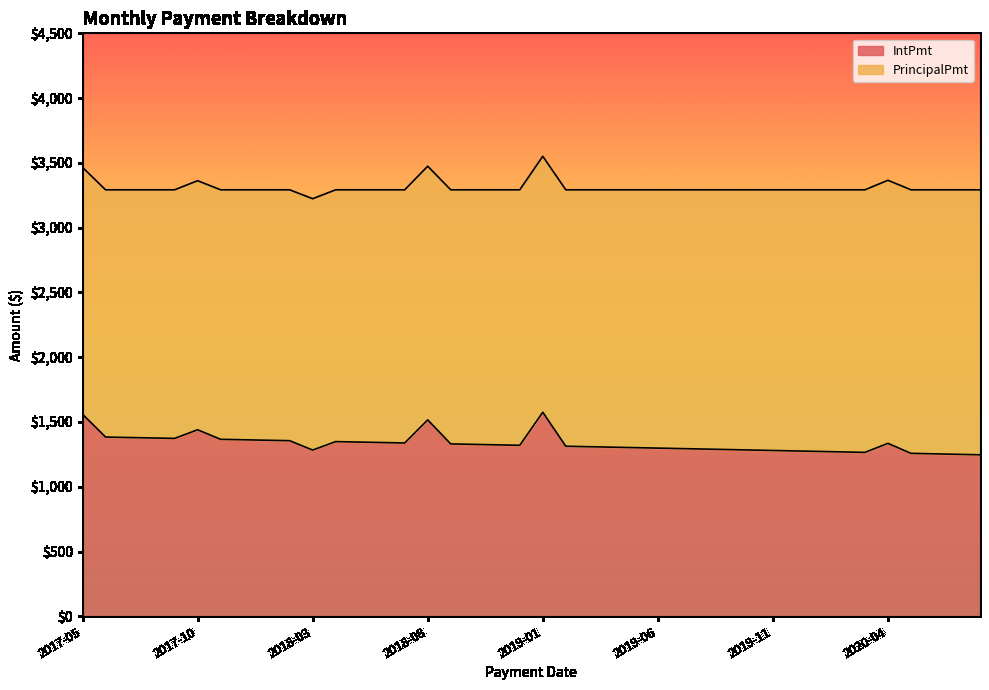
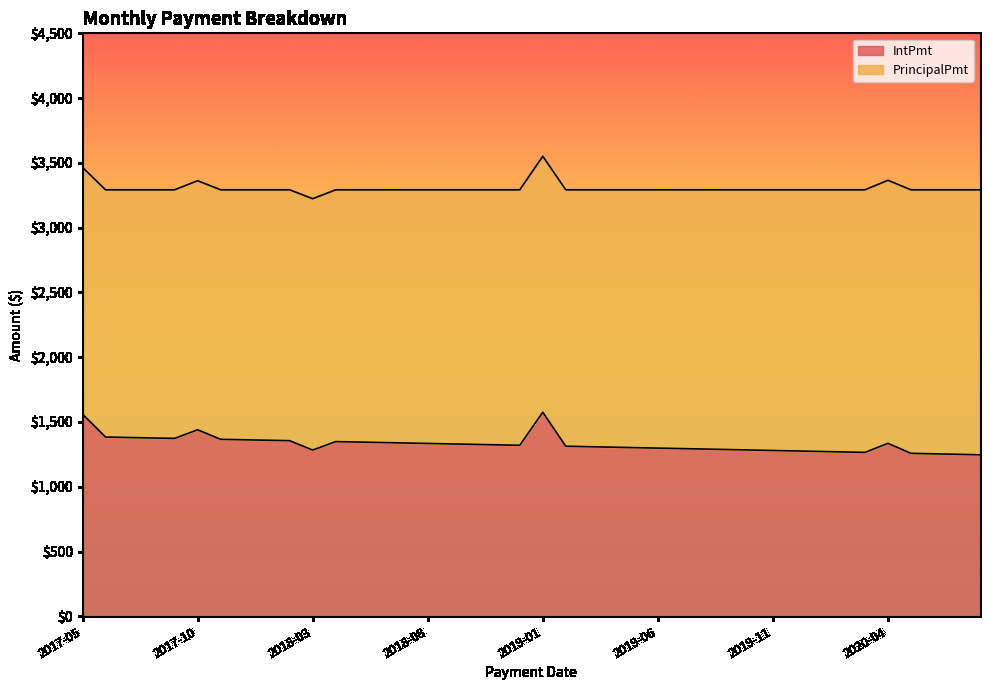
  {
    "IntPmt": {
      "2017-05": "$1,560",
      "2017-10": "$1,440",
      "2018-03": "$1,280",
-     "2018-08": "$1,520",
+     "2018-08": "$1,330",
      "2019-01": "$1,570",
      "2019-06": "$1,300",
      "2019-11": "$1,280",
      "2020-04": "$1,330"
    },
    "PrincipalPmt": {
      "2017-05": "$1,910",
      "2017-10": "$1,920",
      "2018-03": "$1,940",
      "2018-08": "$1,960",
      "2019-01": "$1,980",
      "2019-06": "$1,990",
      "2019-11": "$2,010",
      "2020-04": "$2,030"
    }
  }
